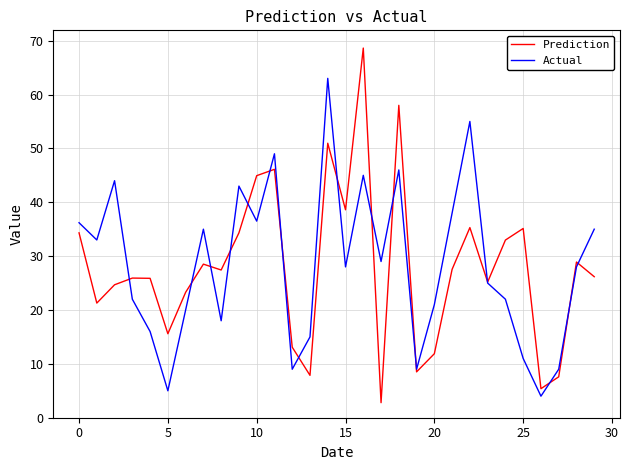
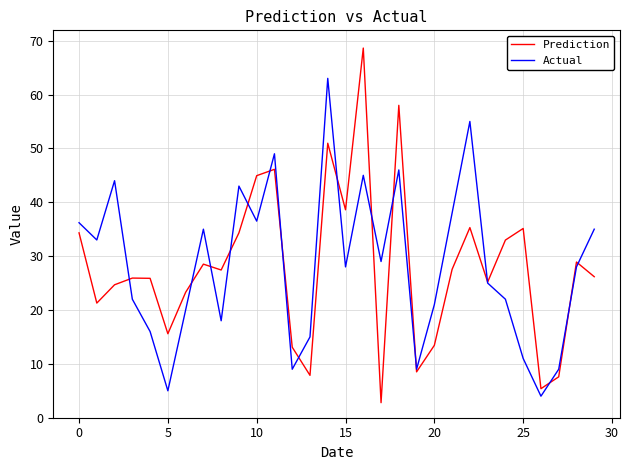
  {
    "Prediction": {
      "0": 34,
      "5": 16,
      "10": 45,
      "15": 39,
-     "20": 12,
+     "20": 13,
      "25": 35
    },
    "Actual": {
      "0": 36,
      "5": 5,
      "10": 37,
      "15": 28,
      "20": 21,
      "25": 11
    }
  }
